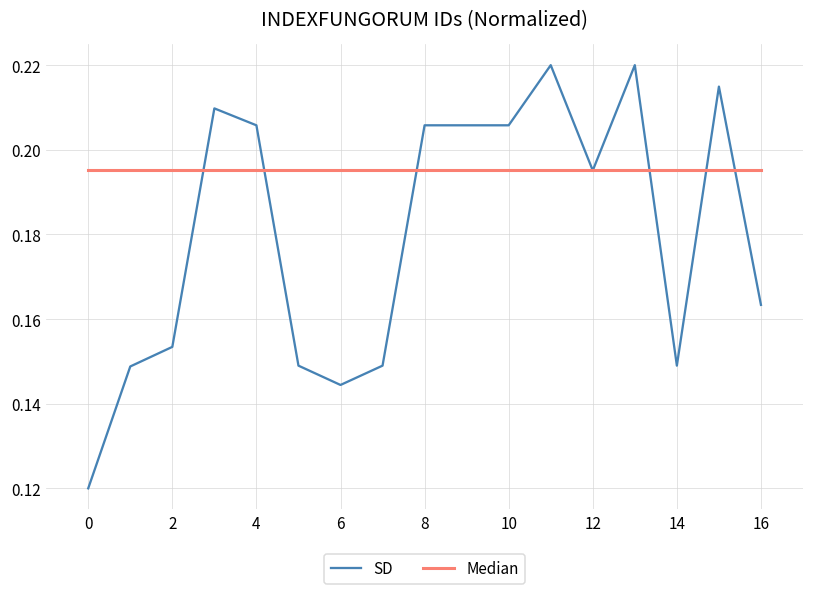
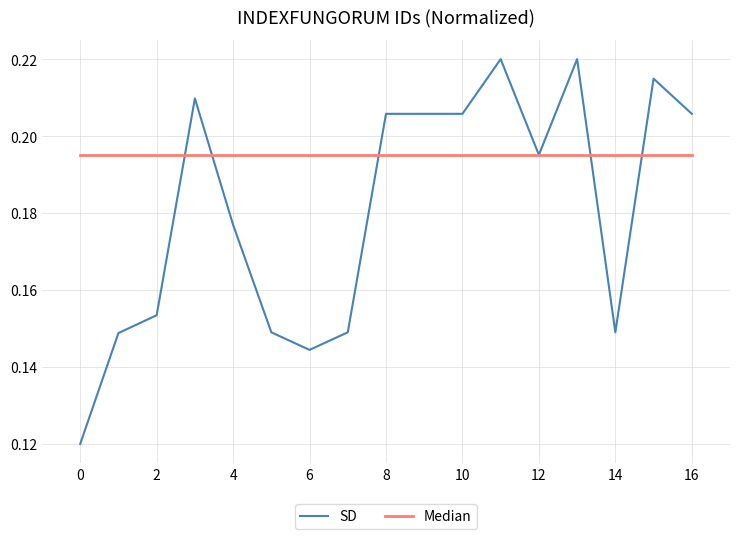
  {
    "SD": {
      "0": 0.120,
      "2": 0.153,
-     "4": 0.206,
+     "4": 0.177,
      "6": 0.144,
      "8": 0.206,
      "10": 0.206,
      "14": 0.149,
-     "16": 0.163
+     "16": 0.206
    },
    "Median": {
      "0": 0.195,
      "2": 0.195,
      "4": 0.195,
      "6": 0.195,
      "8": 0.195,
      "10": 0.195,
      "14": 0.195,
      "16": 0.195
    }
  }
